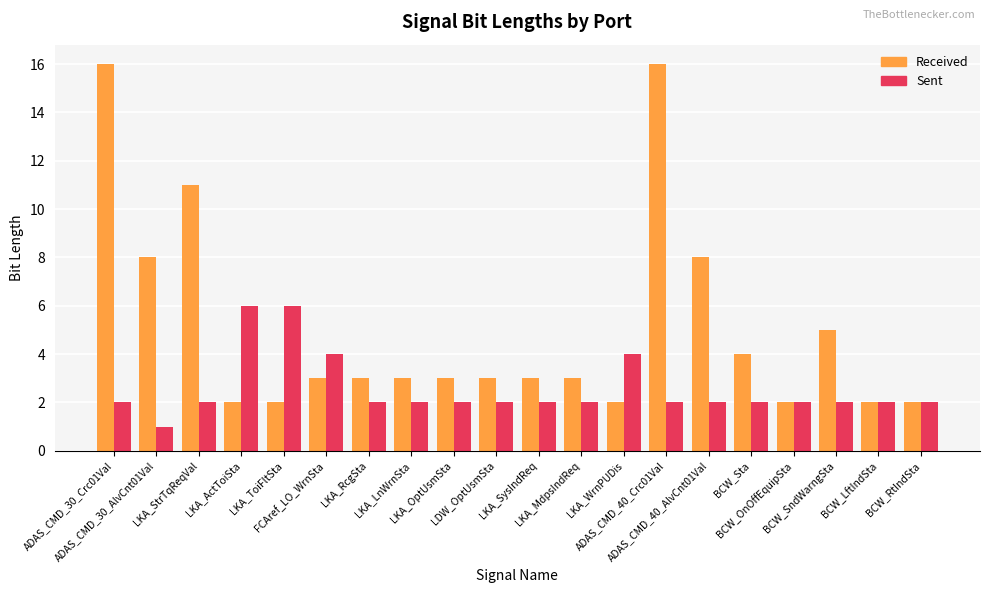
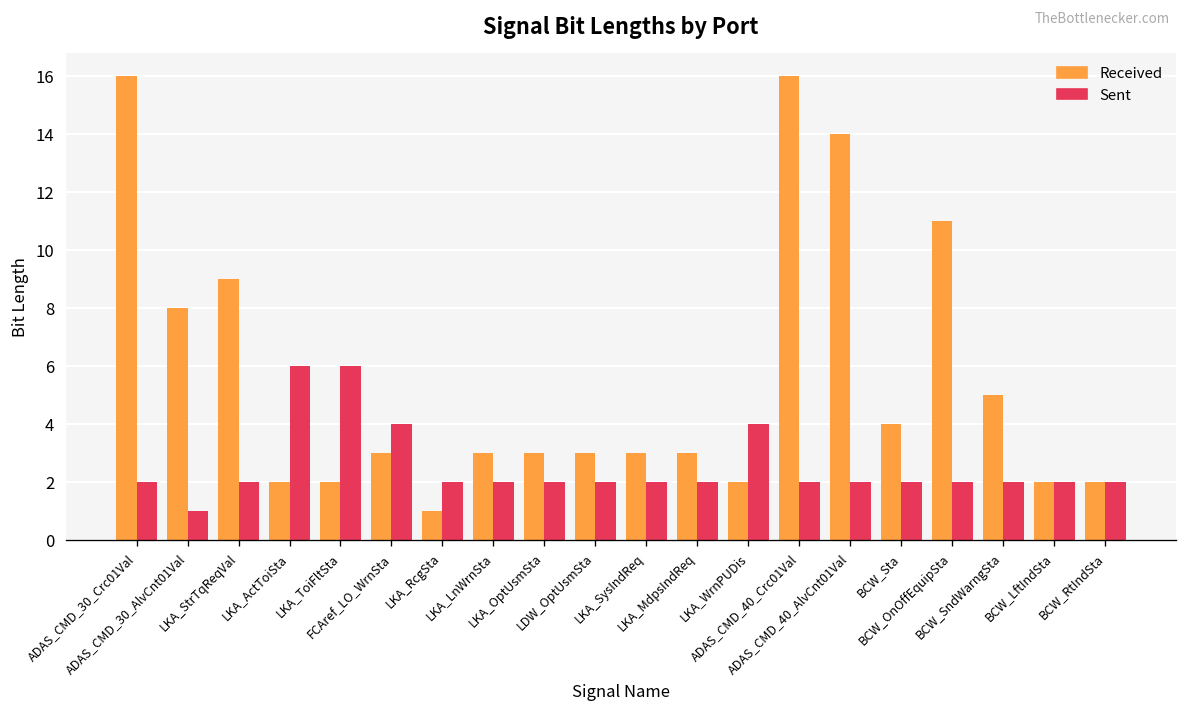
  {
    "Received": {
      "ADAS_CMD_30_Crc01Val": 16,
      "ADAS_CMD_30_AlvCnt01Val": 8,
-     "LKA_StrTqReqVal": 11,
+     "LKA_StrTqReqVal": 9,
      "LKA_ActToiSta": 2,
      "LKA_ToiFltSta": 2,
      "FCAref_LO_WrnSta": 3,
-     "LKA_RcgSta": 3,
+     "LKA_RcgSta": 1,
      "LKA_LnWrnSta": 3,
      "LKA_OptUsmSta": 3,
      "LDW_OptUsmSta": 3,
      "LKA_SysIndReq": 3,
      "LKA_MdpsIndReq": 3,
      "LKA_WrnPUDis": 2,
      "ADAS_CMD_40_Crc01Val": 16,
-     "ADAS_CMD_40_AlvCnt01Val": 8,
+     "ADAS_CMD_40_AlvCnt01Val": 14,
      "BCW_Sta": 4,
-     "BCW_OnOffEquipSta": 2,
+     "BCW_OnOffEquipSta": 11,
      "BCW_SndWarngSta": 5,
      "BCW_LftIndSta": 2,
      "BCW_RtIndSta": 2
    },
    "Sent": {
      "ADAS_CMD_30_Crc01Val": 2,
      "ADAS_CMD_30_AlvCnt01Val": 1,
      "LKA_StrTqReqVal": 2,
      "LKA_ActToiSta": 6,
      "LKA_ToiFltSta": 6,
      "FCAref_LO_WrnSta": 4,
      "LKA_RcgSta": 2,
      "LKA_LnWrnSta": 2,
      "LKA_OptUsmSta": 2,
      "LDW_OptUsmSta": 2,
      "LKA_SysIndReq": 2,
      "LKA_MdpsIndReq": 2,
      "LKA_WrnPUDis": 4,
      "ADAS_CMD_40_Crc01Val": 2,
      "ADAS_CMD_40_AlvCnt01Val": 2,
      "BCW_Sta": 2,
      "BCW_OnOffEquipSta": 2,
      "BCW_SndWarngSta": 2,
      "BCW_LftIndSta": 2,
      "BCW_RtIndSta": 2
    }
  }
